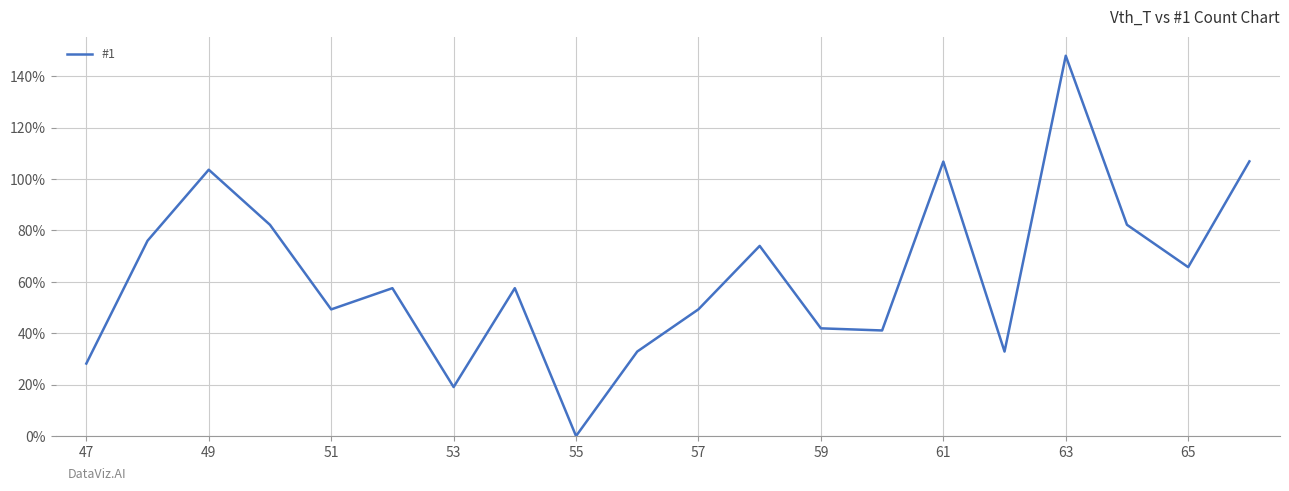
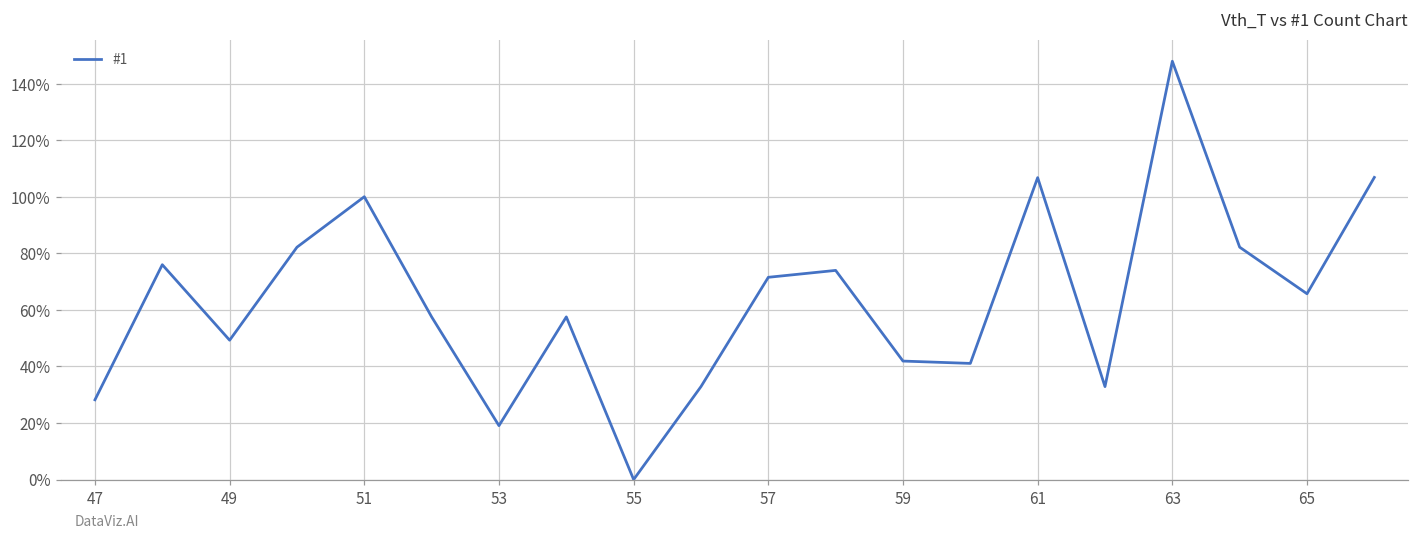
  {
    "47": "28%",
-   "49": "104%",
-   "51": "49%",
+   "49": "49%",
+   "51": "100%",
    "53": "19%",
    "55": "0%",
-   "57": "49%",
+   "57": "72%",
    "59": "42%",
    "61": "107%",
    "63": "148%",
    "65": "66%"
  }
